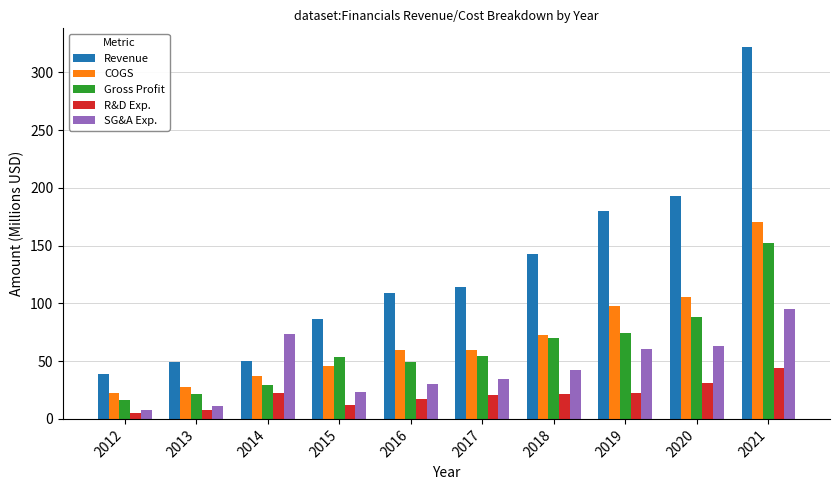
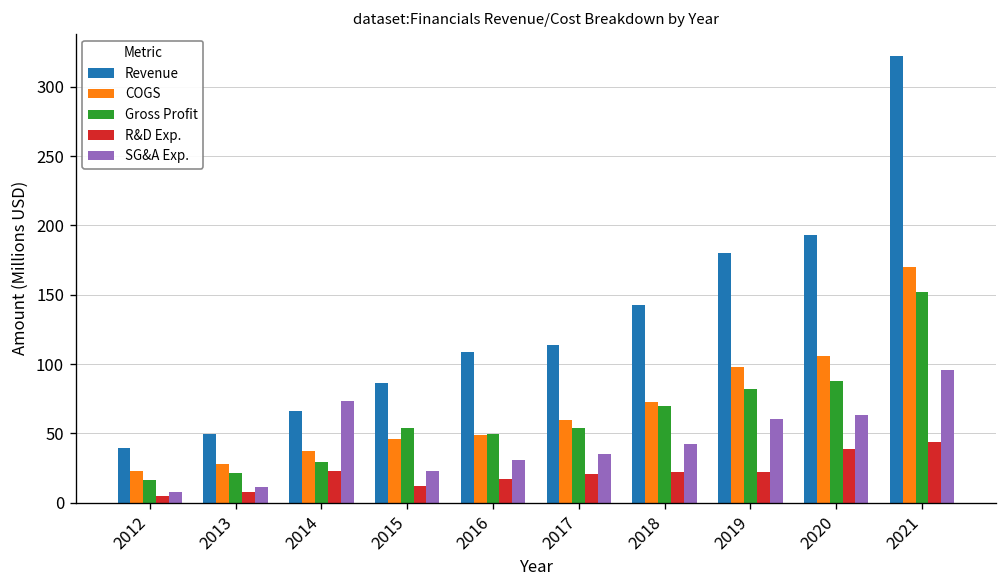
  {
    "Revenue": {
      "2012": 39,
      "2013": 49,
-     "2014": 50,
+     "2014": 66,
      "2015": 86,
      "2016": 109,
      "2017": 114,
      "2018": 142,
      "2019": 180,
      "2020": 193,
      "2021": 322
    },
    "COGS": {
      "2012": 23,
      "2013": 28,
      "2014": 37,
      "2015": 46,
-     "2016": 59,
+     "2016": 49,
      "2017": 60,
      "2018": 73,
      "2019": 98,
      "2020": 106,
      "2021": 170
    },
    "Gross Profit": {
      "2012": 16,
      "2013": 21,
      "2014": 29,
      "2015": 54,
      "2016": 49,
      "2017": 54,
      "2018": 70,
-     "2019": 74,
+     "2019": 82,
      "2020": 88,
      "2021": 152
    },
    "R&D Exp.": {
      "2012": 5,
      "2013": 7,
      "2014": 23,
      "2015": 12,
      "2016": 17,
      "2017": 21,
      "2018": 22,
      "2019": 22,
-     "2020": 31,
+     "2020": 39,
      "2021": 44
    },
    "SG&A Exp.": {
      "2012": 8,
      "2013": 11,
      "2014": 74,
      "2015": 23,
      "2016": 31,
      "2017": 35,
      "2018": 42,
      "2019": 60,
      "2020": 63,
      "2021": 95
    }
  }
